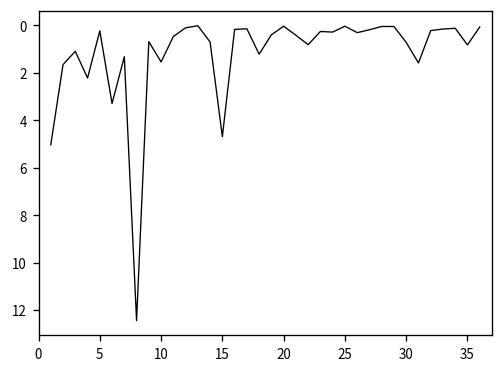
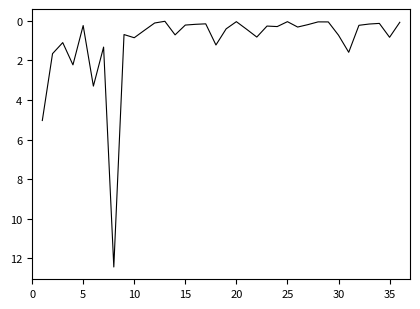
  {
    "5": 0.2,
-   "10": 1.5,
-   "15": 4.7,
+   "10": 0.9,
+   "15": 0.2,
    "20": 0.0,
    "25": 0.0,
    "30": 0.7,
    "35": 0.8
  }
